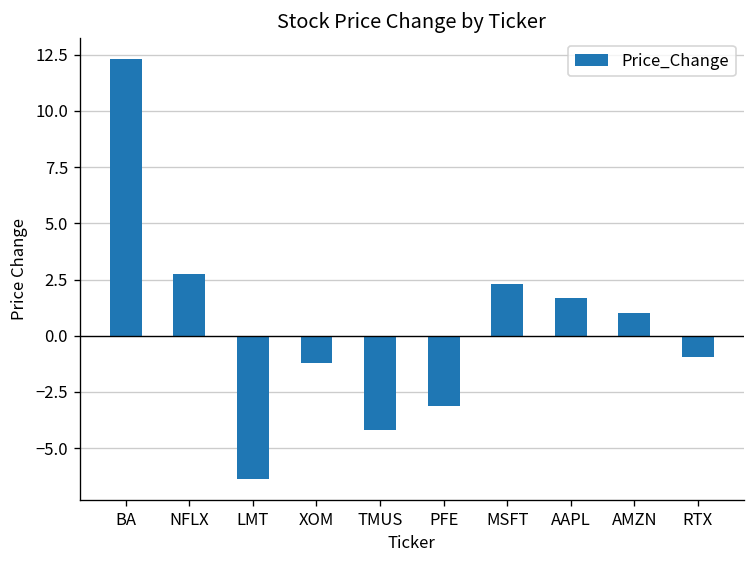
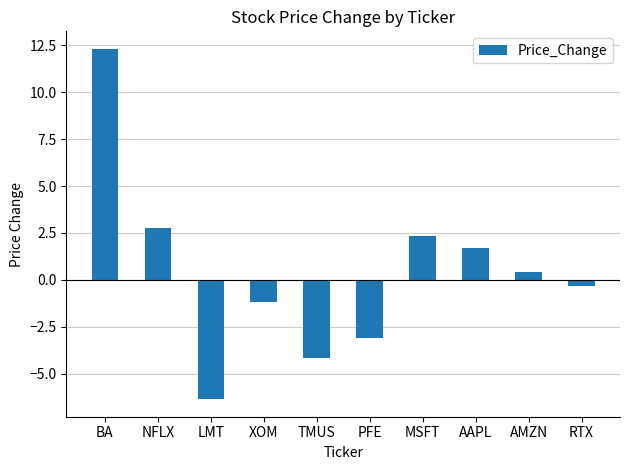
  {
    "BA": 12.3,
    "NFLX": 2.7,
    "LMT": -6.4,
    "XOM": -1.2,
    "TMUS": -4.2,
    "PFE": -3.1,
    "MSFT": 2.3,
    "AAPL": 1.7,
-   "AMZN": 1.0,
-   "RTX": -1.0
+   "AMZN": 0.4,
+   "RTX": -0.3
  }
